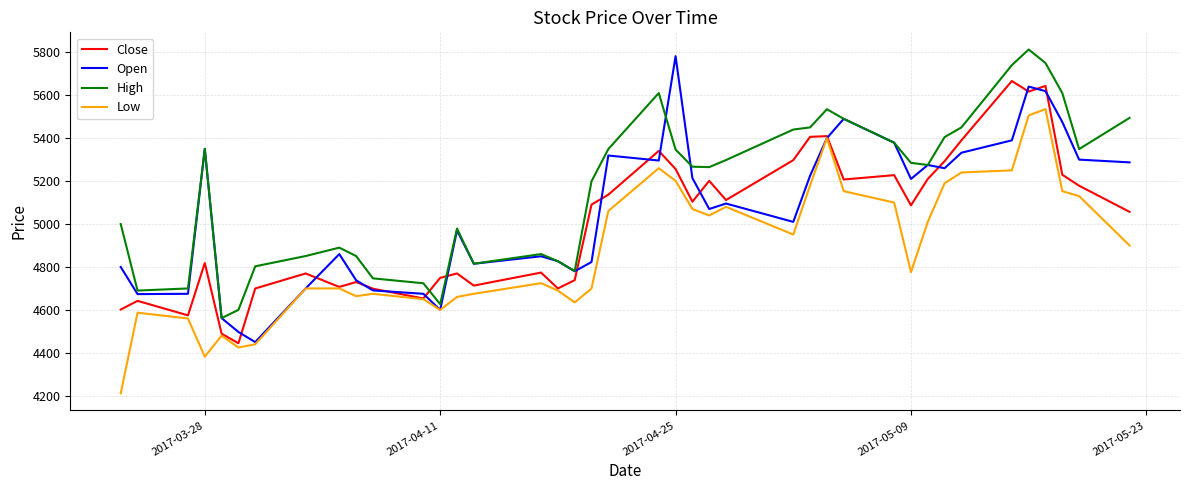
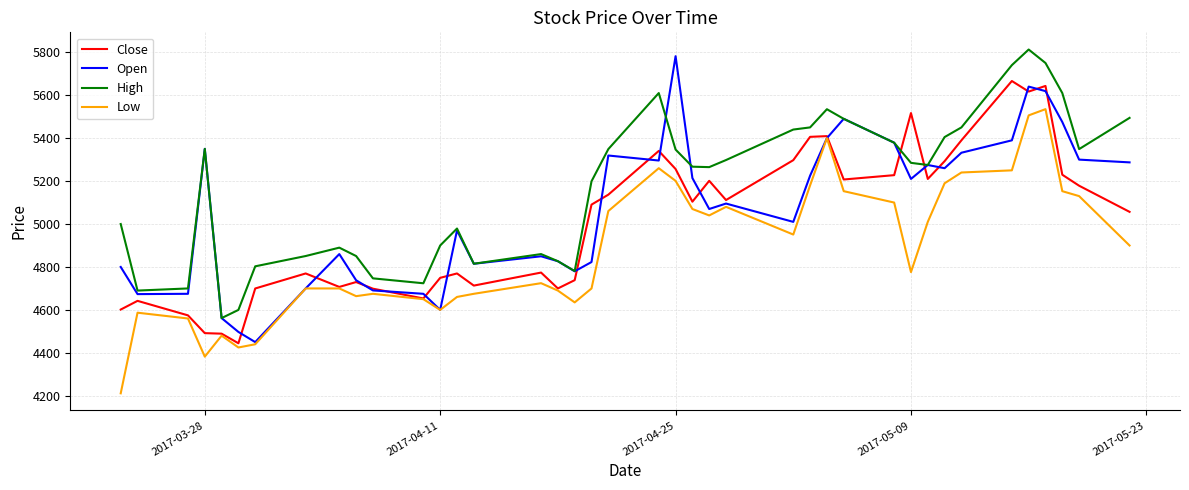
  {
    "Close": {
-     "2017-03-28": 4820,
+     "2017-03-28": 4490,
      "2017-04-11": 4750,
      "2017-04-25": 5260,
-     "2017-05-09": 5090
+     "2017-05-09": 5520
    },
    "Open": {
      "2017-04-25": 5780,
      "2017-05-09": 5210
    },
    "High": {
-     "2017-04-11": 4630,
+     "2017-04-11": 4900,
      "2017-04-25": 5350,
      "2017-05-09": 5280
    },
    "Low": {
      "2017-03-28": 4380,
      "2017-04-25": 5200,
      "2017-05-09": 4780
    }
  }
